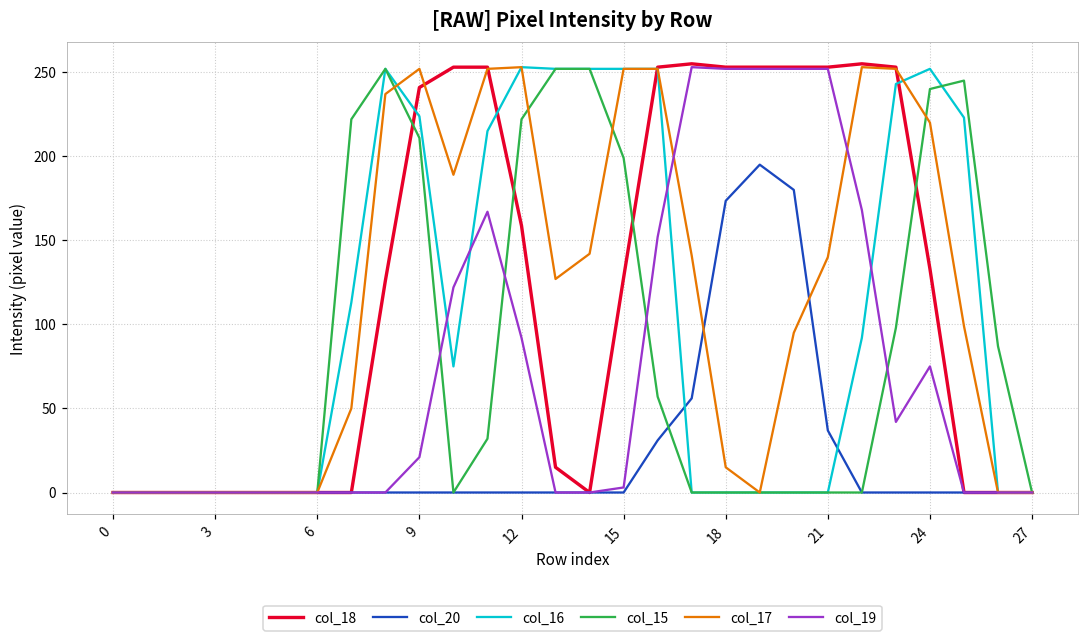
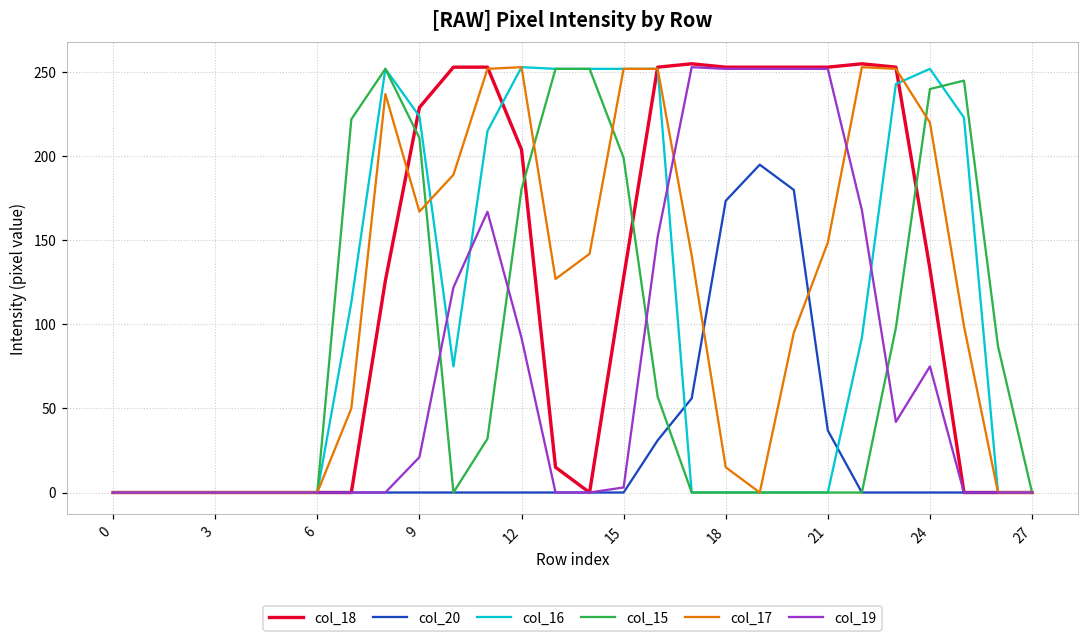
  {
    "col_18": {
-     "9": 241,
-     "12": 159,
+     "9": 229,
+     "12": 204,
      "15": 128,
      "24": 133
    },
    "col_20": {
      "9": 0,
      "12": 0,
      "15": 0,
      "18": 174,
      "21": 37,
      "24": 0
    },
    "col_16": {
      "9": 224,
      "24": 252
    },
    "col_15": {
      "9": 211,
-     "12": 222,
+     "12": 180,
      "15": 199,
      "24": 240
    },
    "col_17": {
-     "9": 252,
+     "9": 167,
      "18": 15,
-     "21": 140,
+     "21": 149,
      "24": 220
    },
    "col_19": {
      "9": 21,
      "12": 92,
      "15": 3,
      "24": 75
    }
  }
